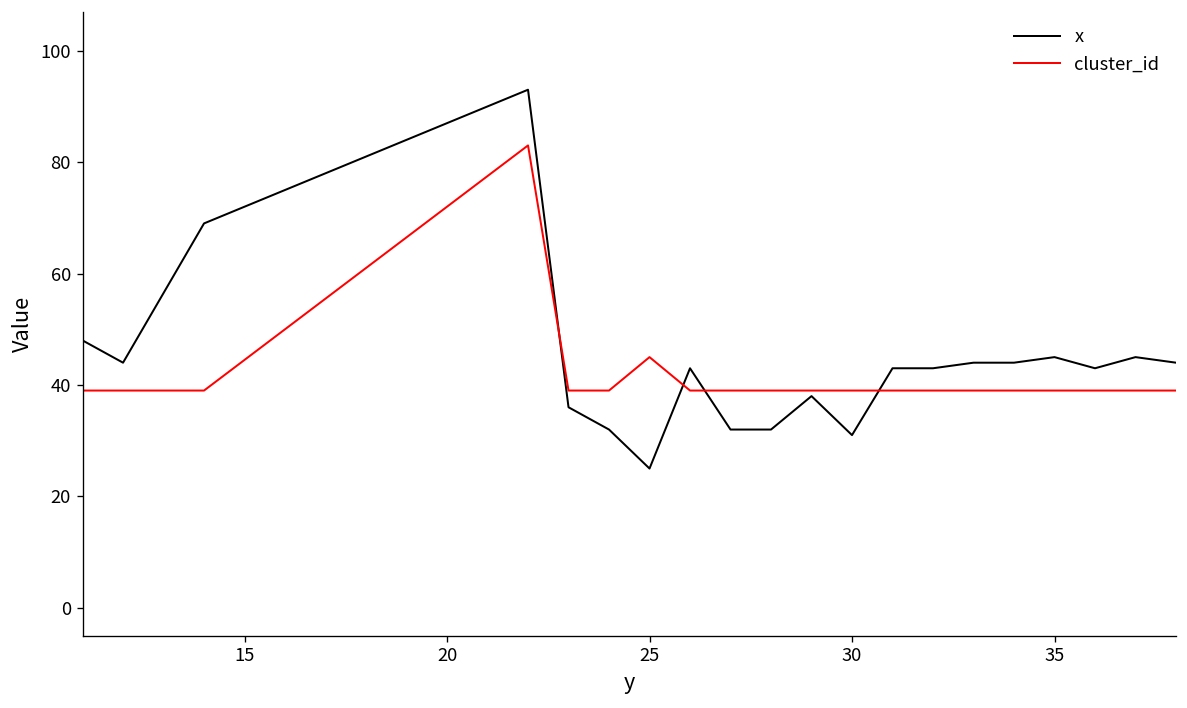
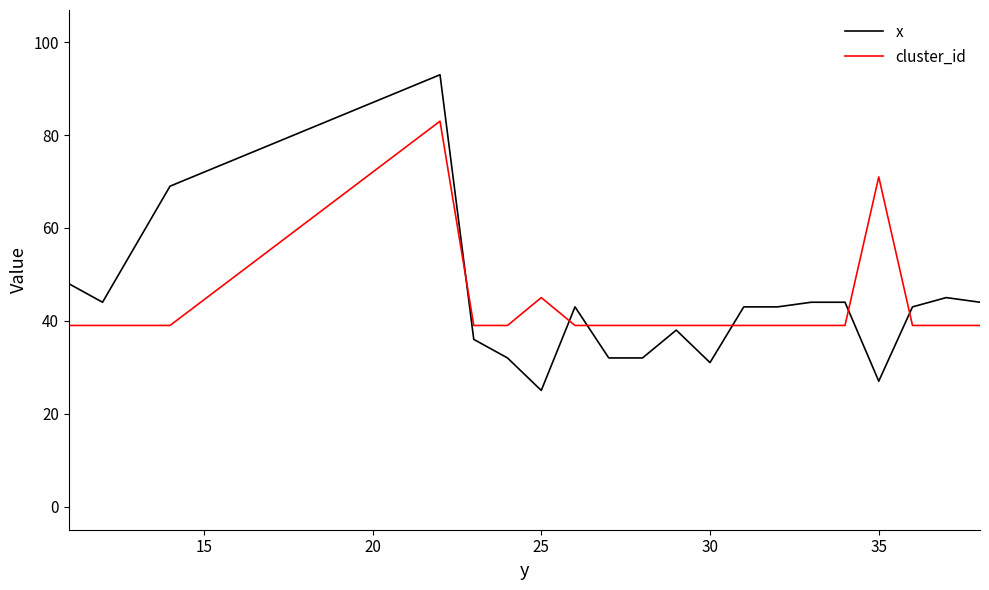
  {
    "x": {
      "25": 25,
      "30": 31,
-     "35": 45
+     "35": 27
    },
    "cluster_id": {
      "25": 45,
      "30": 39,
-     "35": 39
+     "35": 71
    }
  }
